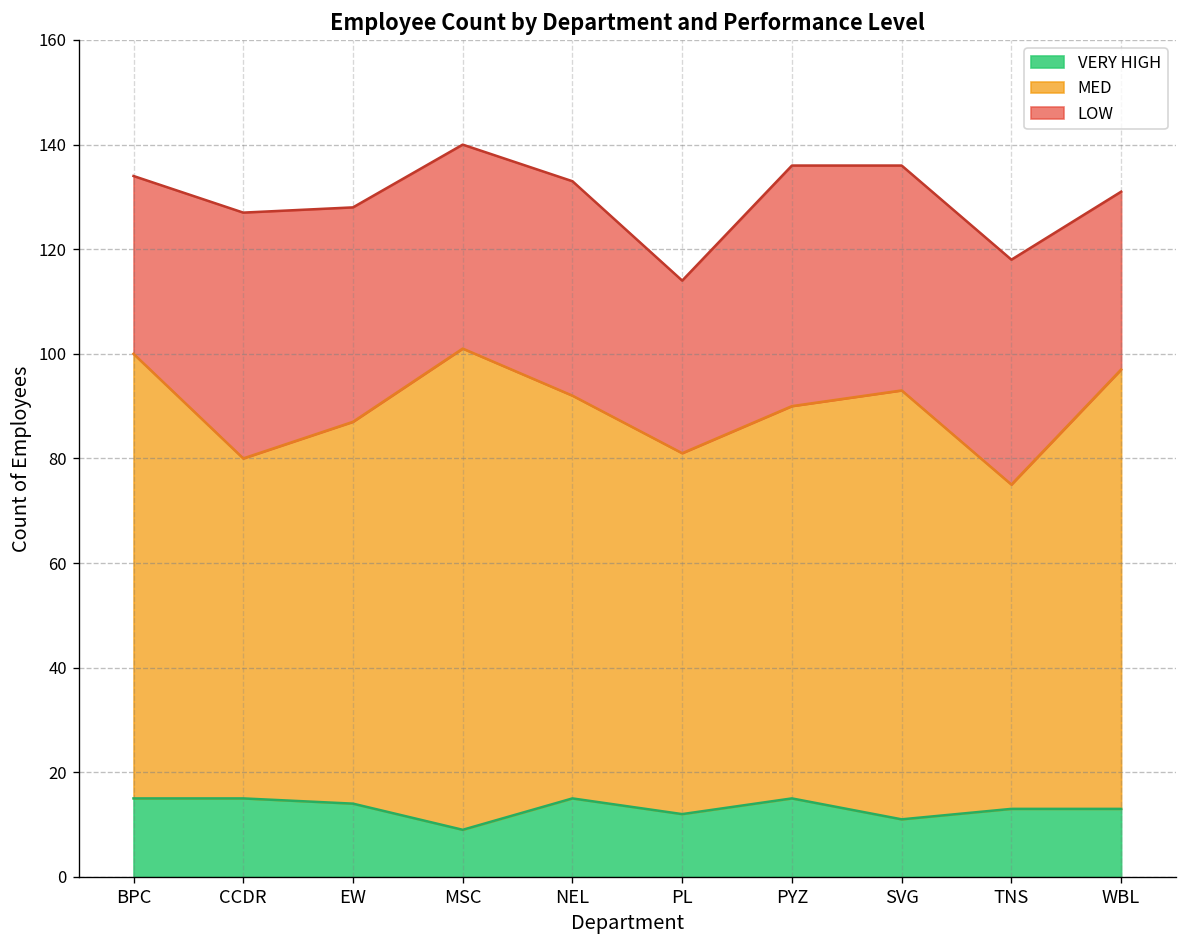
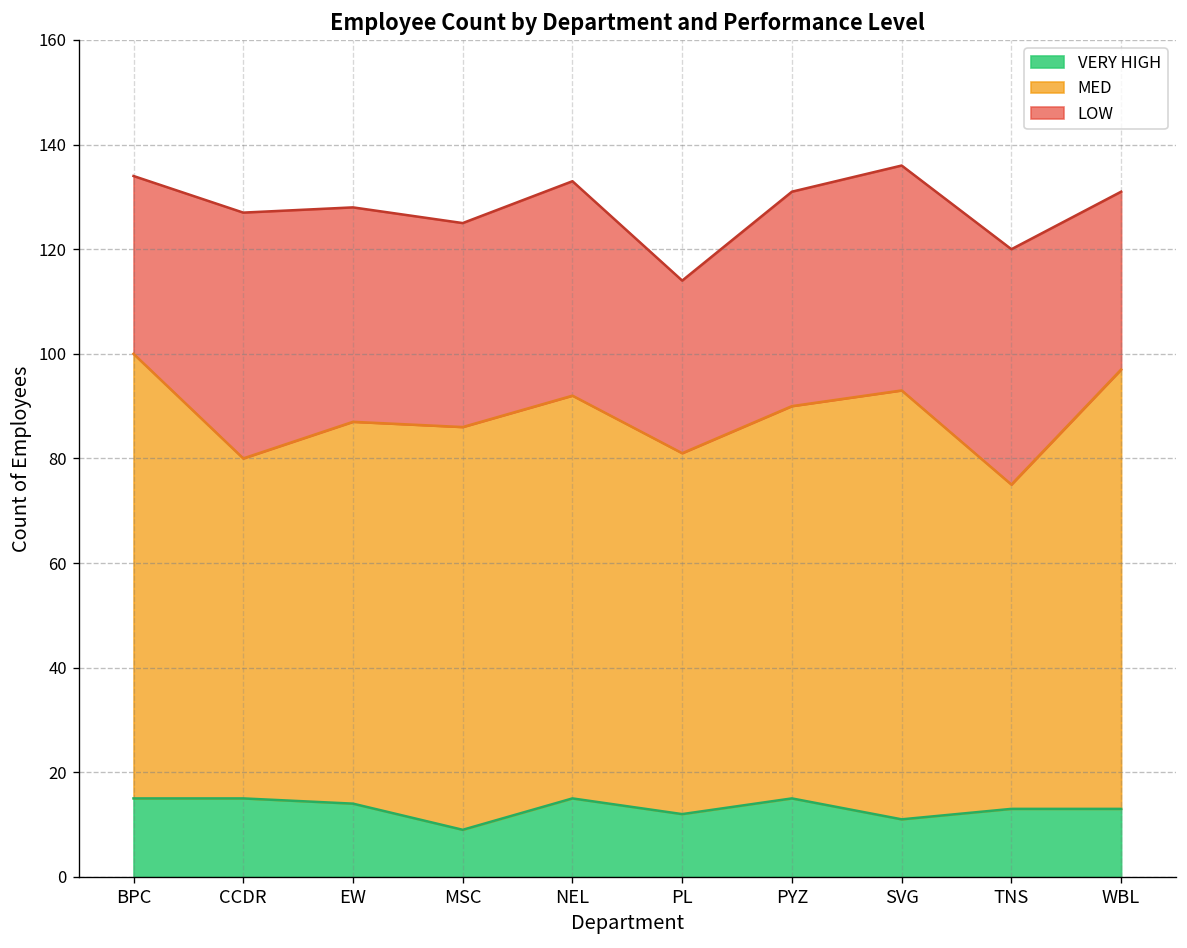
  {
    "VERY HIGH": {
      "BPC": 15,
      "CCDR": 15,
      "EW": 14,
      "MSC": 9,
      "NEL": 15,
      "PL": 12,
      "PYZ": 15,
      "SVG": 11,
      "TNS": 13,
      "WBL": 13
    },
    "MED": {
      "BPC": 85,
      "CCDR": 65,
      "EW": 73,
-     "MSC": 92,
+     "MSC": 77,
      "NEL": 77,
      "PL": 69,
      "PYZ": 75,
      "SVG": 82,
      "TNS": 62,
      "WBL": 84
    },
    "LOW": {
      "BPC": 34,
      "CCDR": 47,
      "EW": 41,
      "MSC": 39,
      "NEL": 41,
      "PL": 33,
-     "PYZ": 46,
+     "PYZ": 41,
      "SVG": 43,
-     "TNS": 43,
+     "TNS": 45,
      "WBL": 34
    }
  }
